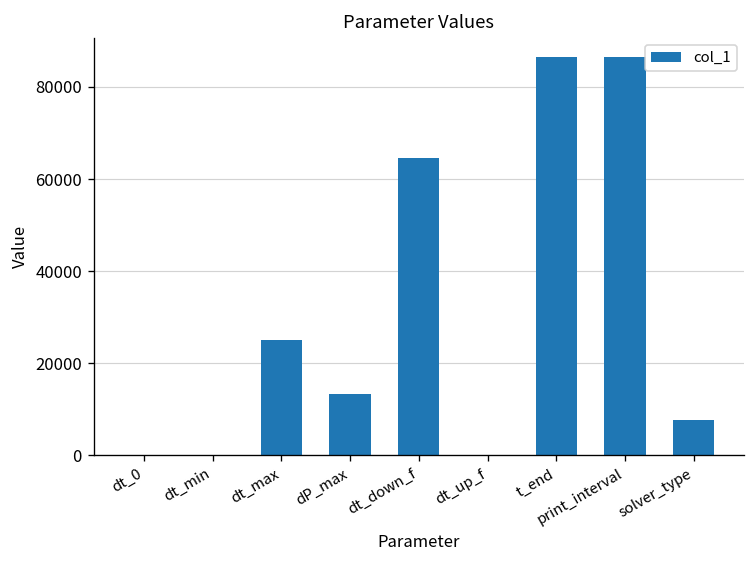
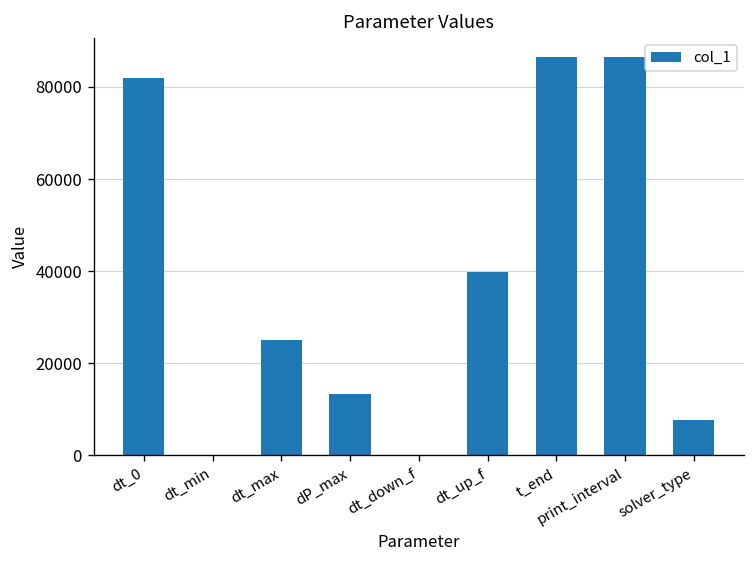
  {
-   "dt_0": 0,
+   "dt_0": 82000,
    "dt_max": 25000,
    "dP_max": 13000,
-   "dt_down_f": 64000,
-   "dt_up_f": 0,
+   "dt_down_f": 0,
+   "dt_up_f": 40000,
    "t_end": 86000,
    "print_interval": 86000,
    "solver_type": 8000
  }
